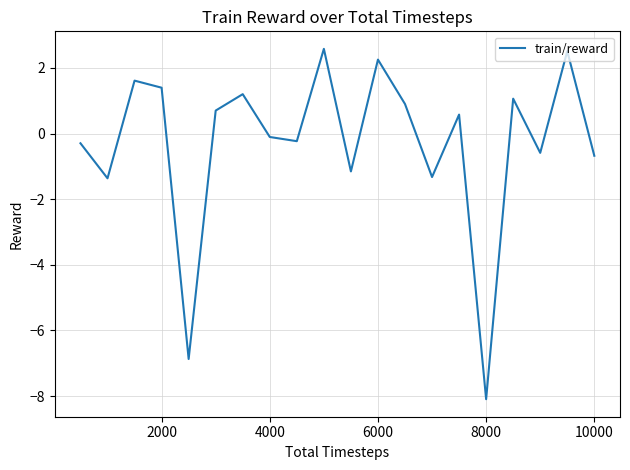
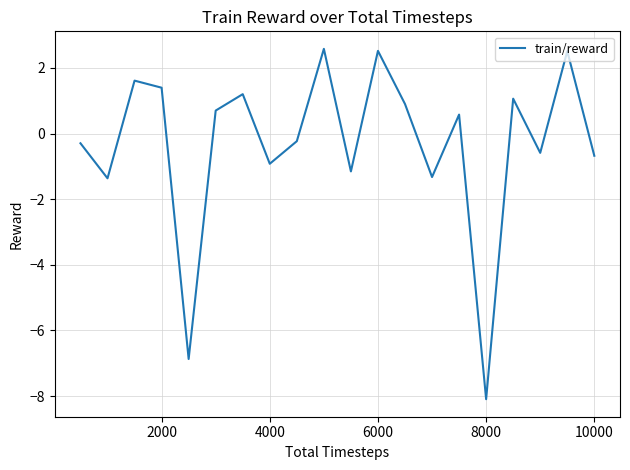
  {
    "2000": 1.4,
-   "4000": -0.1,
-   "6000": 2.3,
+   "4000": -0.9,
+   "6000": 2.5,
    "8000": -8.1,
    "10000": -0.7
  }
